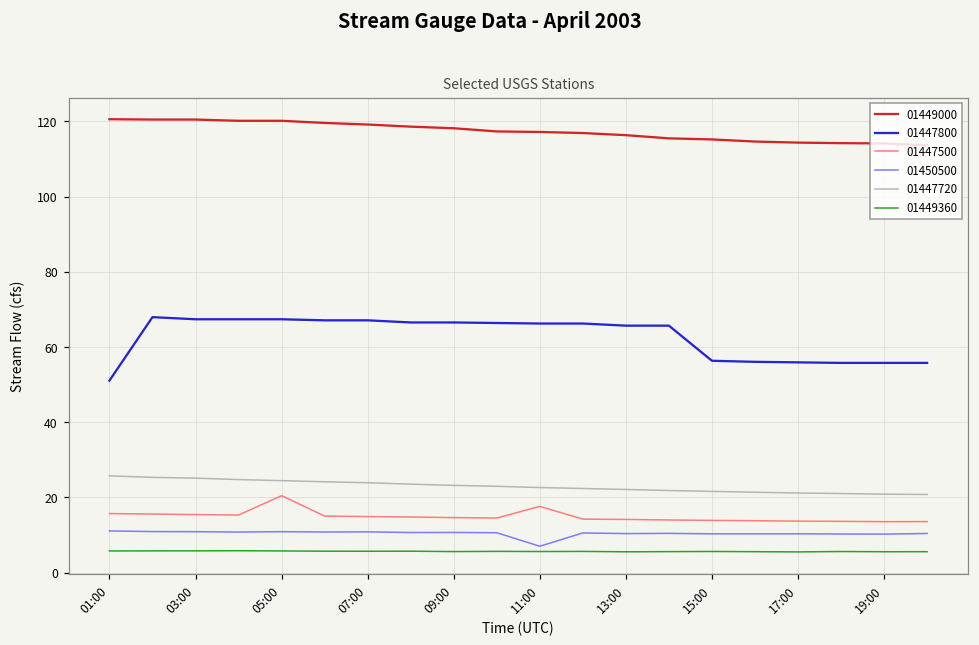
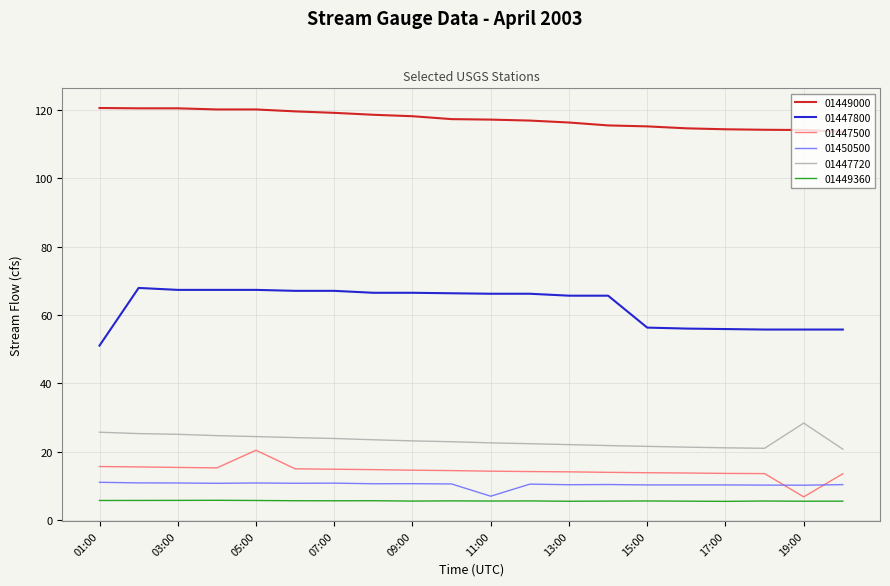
  {
    "01449000": {
      "01:00": 121,
      "03:00": 120,
      "05:00": 120,
      "07:00": 119,
      "09:00": 118,
      "11:00": 117,
      "13:00": 116,
      "15:00": 115,
      "17:00": 114
    },
    "01447800": {
      "01:00": 51,
      "03:00": 67,
      "05:00": 67,
      "07:00": 67,
      "09:00": 67,
      "11:00": 66,
      "13:00": 66,
      "15:00": 56,
      "17:00": 56,
      "19:00": 56
    },
    "01447500": {
      "01:00": 16,
      "03:00": 15,
      "05:00": 20,
      "07:00": 15,
      "09:00": 15,
-     "11:00": 18,
+     "11:00": 14,
      "13:00": 14,
      "15:00": 14,
      "17:00": 14,
-     "19:00": 14
+     "19:00": 7
    },
    "01450500": {
      "01:00": 11,
      "03:00": 11,
      "05:00": 11,
      "07:00": 11,
      "09:00": 11,
      "11:00": 7,
      "13:00": 10,
      "15:00": 10,
      "17:00": 10,
      "19:00": 10
    },
    "01447720": {
      "01:00": 26,
      "03:00": 25,
      "05:00": 24,
      "07:00": 24,
      "09:00": 23,
      "11:00": 23,
      "13:00": 22,
      "15:00": 22,
      "17:00": 21,
-     "19:00": 21
+     "19:00": 28
    },
    "01449360": {
      "01:00": 6,
      "03:00": 6,
      "05:00": 6,
      "07:00": 6,
      "09:00": 6,
      "11:00": 6,
      "13:00": 6,
      "15:00": 6,
      "17:00": 5,
      "19:00": 6
    }
  }
